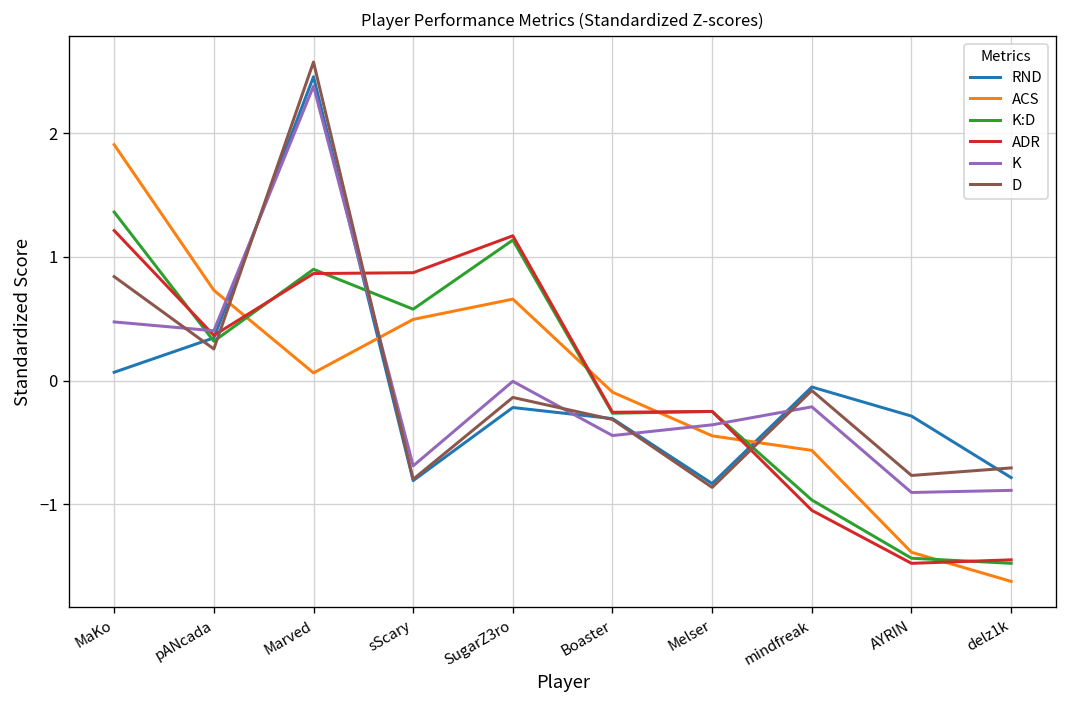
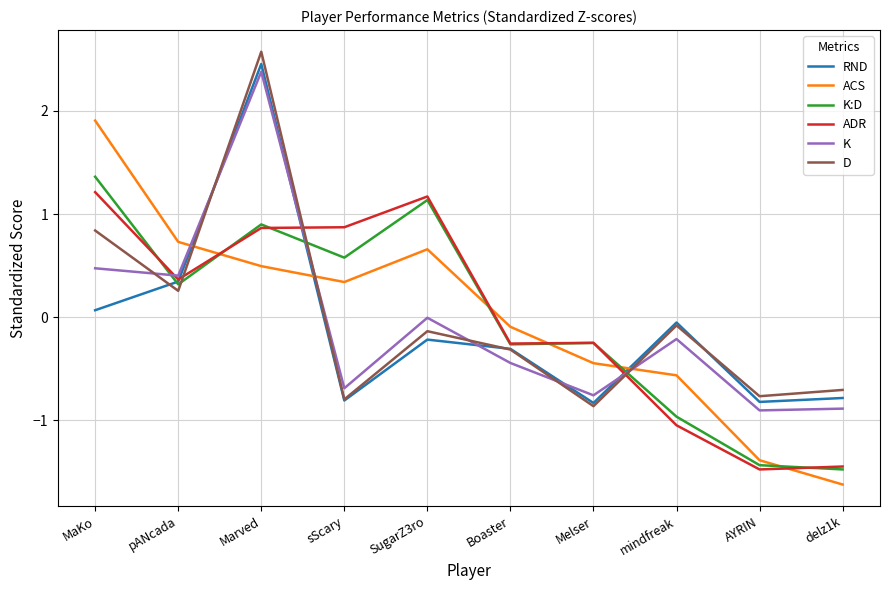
  {
    "RND": {
      "MaKo": 0.07,
      "Marved": 2.46,
      "SugarZ3ro": -0.22,
      "Melser": -0.83,
      "mindfreak": -0.05,
-     "AYRIN": -0.29,
+     "AYRIN": -0.82,
      "delz1k": -0.79
    },
    "ACS": {
      "MaKo": 1.91,
      "pANcada": 0.73,
-     "Marved": 0.06,
-     "sScary": 0.49,
+     "Marved": 0.49,
+     "sScary": 0.34,
      "SugarZ3ro": 0.66,
      "Boaster": -0.09,
      "Melser": -0.45,
      "mindfreak": -0.57,
      "AYRIN": -1.39,
      "delz1k": -1.62
    },
    "K:D": {
      "MaKo": 1.36,
      "pANcada": 0.32,
      "Marved": 0.90,
      "sScary": 0.58,
      "SugarZ3ro": 1.14,
      "mindfreak": -0.97,
      "AYRIN": -1.44,
      "delz1k": -1.48
    },
    "ADR": {
      "MaKo": 1.21,
      "Marved": 0.86,
      "sScary": 0.87,
      "SugarZ3ro": 1.17,
      "mindfreak": -1.05,
      "AYRIN": -1.48,
      "delz1k": -1.45
    },
    "K": {
      "MaKo": 0.47,
      "pANcada": 0.40,
      "Marved": 2.38,
      "sScary": -0.69,
      "SugarZ3ro": -0.01,
      "Boaster": -0.45,
-     "Melser": -0.36,
+     "Melser": -0.76,
      "mindfreak": -0.21,
      "AYRIN": -0.91,
      "delz1k": -0.89
    },
    "D": {
      "MaKo": 0.84,
      "pANcada": 0.25,
      "Marved": 2.58,
      "SugarZ3ro": -0.14,
      "Melser": -0.86,
      "mindfreak": -0.08,
      "AYRIN": -0.77,
      "delz1k": -0.71
    }
  }
